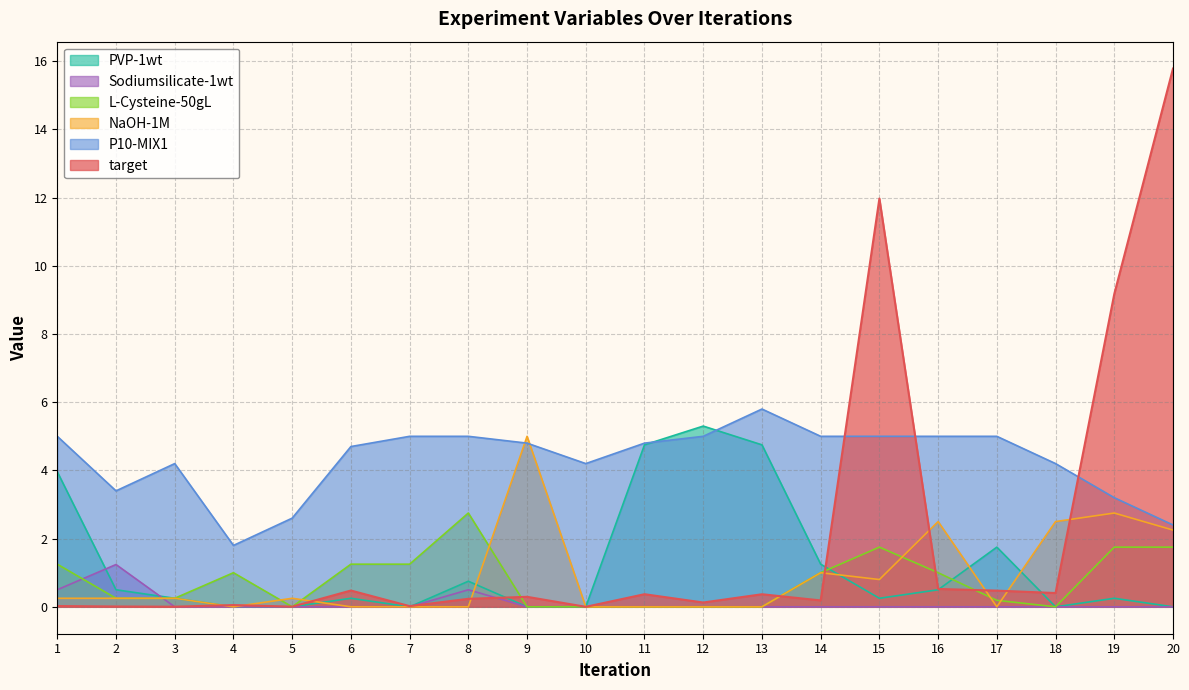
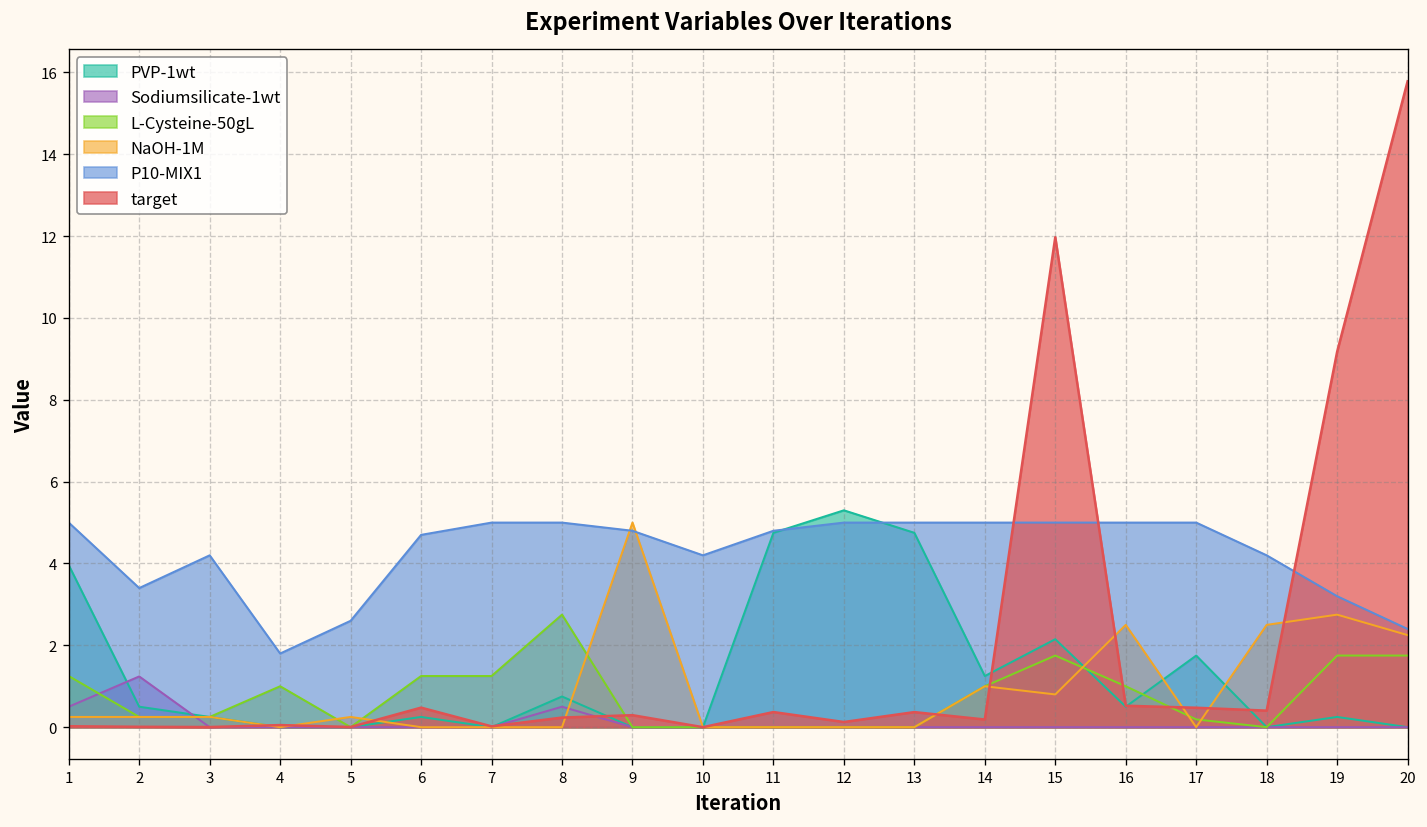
  {
    "PVP-1wt": {
      "1": 4.0,
      "2": 0.5,
      "6": 0.3,
      "8": 0.8,
      "12": 5.3,
      "13": 4.8,
      "14": 1.3,
-     "15": 0.3,
+     "15": 2.2,
      "17": 1.8,
      "19": 0.3
    },
    "Sodiumsilicate-1wt": {
      "1": 0.5,
      "2": 1.2,
      "8": 0.5,
      "14": 0.0,
      "15": 0.0,
      "16": 0.0,
      "19": 0.0
    },
    "L-Cysteine-50gL": {
      "1": 1.3,
      "4": 1.0,
      "6": 1.3,
      "7": 1.3,
      "8": 2.8,
      "15": 1.8,
      "16": 1.0,
      "17": 0.2,
      "19": 1.8,
      "20": 1.8
    },
    "NaOH-1M": {
      "1": 0.3,
      "5": 0.3,
      "8": 0.0,
      "9": 5.0,
      "15": 0.8,
      "16": 2.5,
      "18": 2.5,
      "19": 2.8,
      "20": 2.3
    },
    "P10-MIX1": {
      "1": 5.0,
      "2": 3.4,
      "3": 4.2,
      "4": 1.8,
      "5": 2.6,
      "6": 4.7,
      "7": 5.0,
      "8": 5.0,
      "9": 4.8,
      "10": 4.2,
      "12": 5.0,
-     "13": 5.8,
+     "13": 5.0,
      "14": 5.0,
      "15": 5.0,
      "16": 5.0,
      "17": 5.0,
      "18": 4.2,
      "19": 3.2,
      "20": 2.4
    },
    "target": {
      "1": 0.0,
      "2": 0.0,
      "6": 0.5,
      "8": 0.2,
      "9": 0.3,
      "11": 0.4,
      "12": 0.1,
      "13": 0.4,
      "14": 0.2,
      "15": 12.0,
      "17": 0.5,
      "18": 0.4,
      "19": 9.2,
      "20": 15.8
    }
  }
